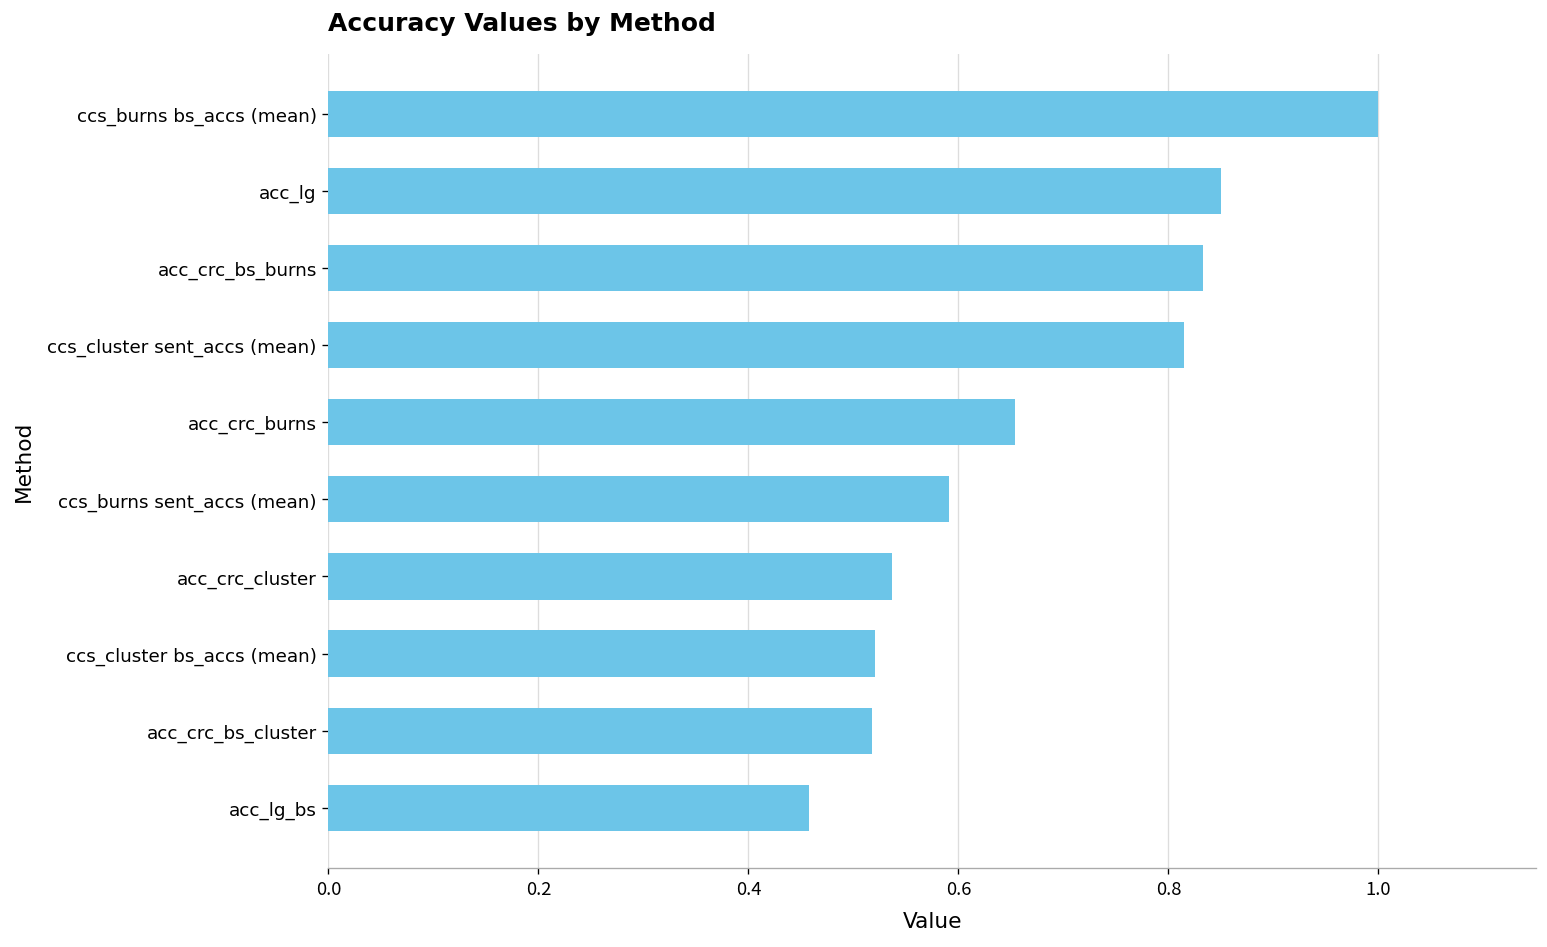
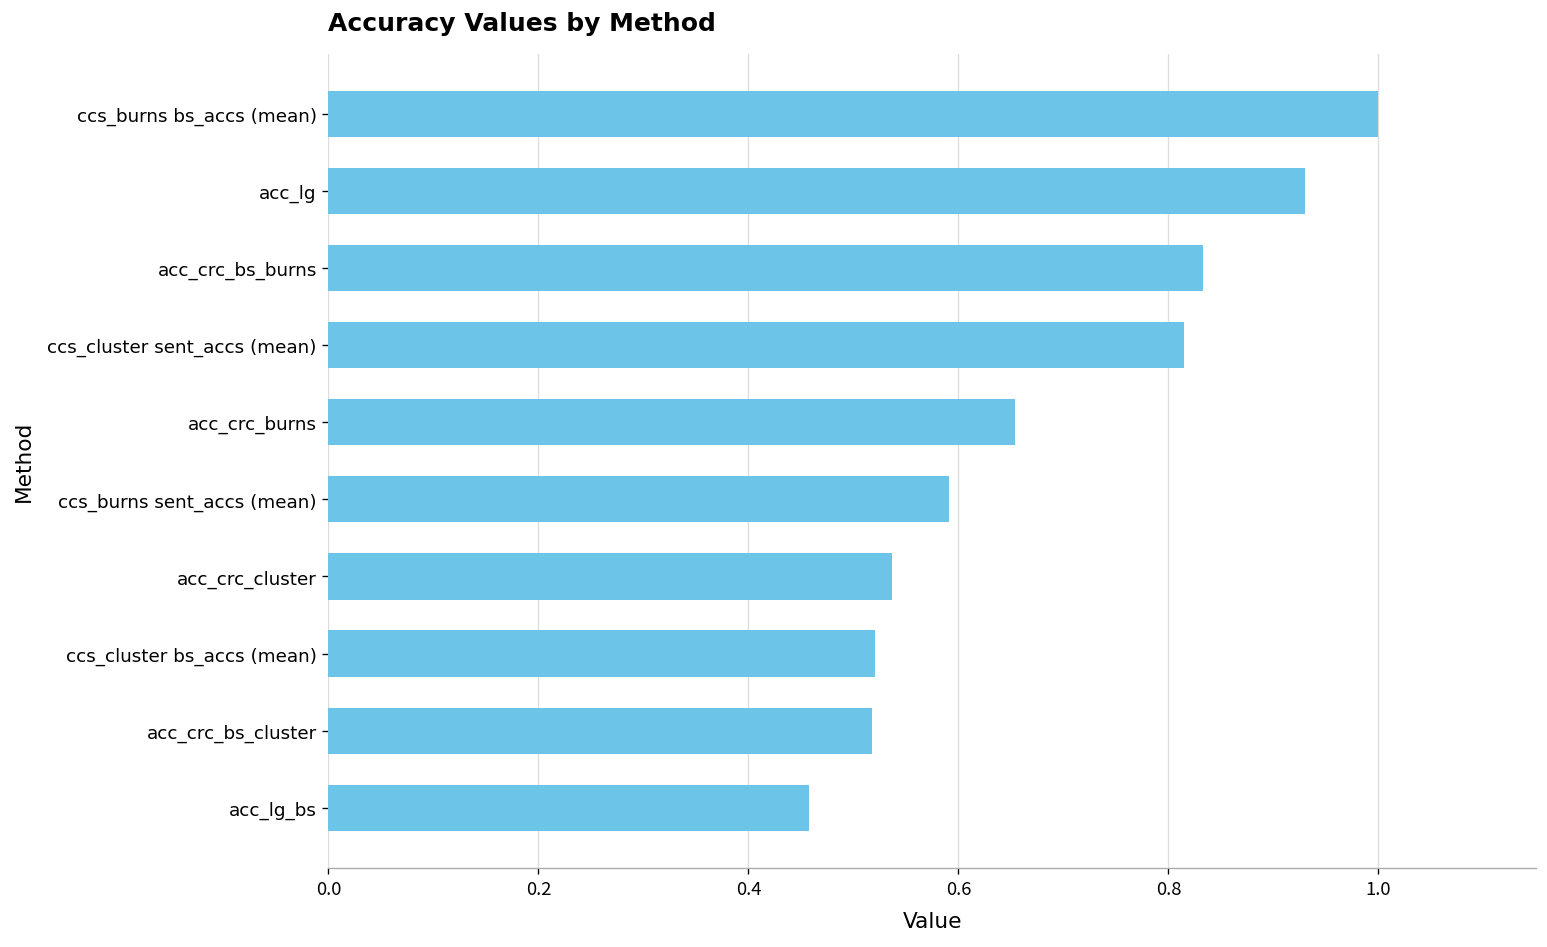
  {
    "ccs_burns bs_accs (mean)": 1.00,
-   "acc_lg": 0.85,
+   "acc_lg": 0.93,
    "acc_crc_bs_burns": 0.83,
    "ccs_cluster sent_accs (mean)": 0.81,
    "acc_crc_burns": 0.65,
    "ccs_burns sent_accs (mean)": 0.59,
    "acc_crc_cluster": 0.54,
    "ccs_cluster bs_accs (mean)": 0.52,
    "acc_crc_bs_cluster": 0.52,
    "acc_lg_bs": 0.46
  }
